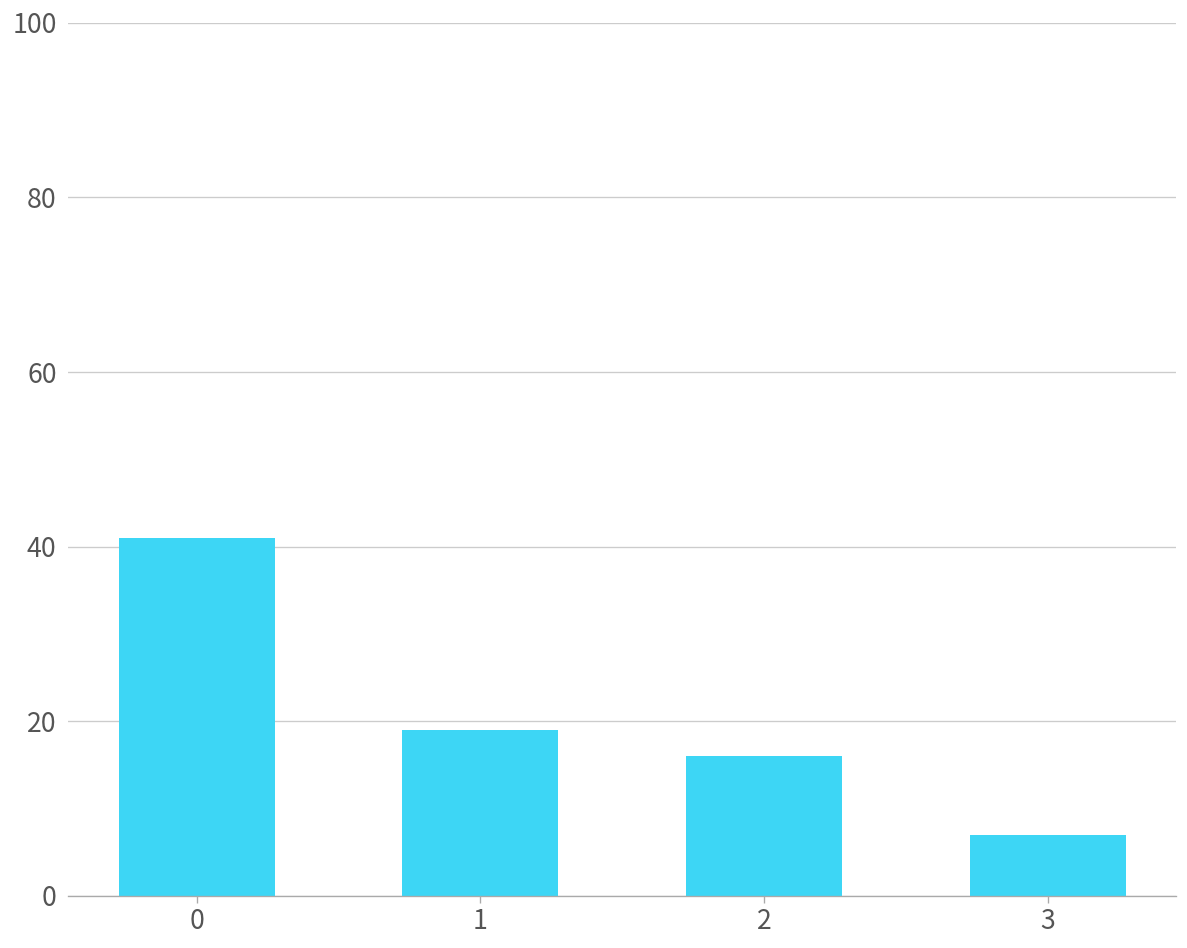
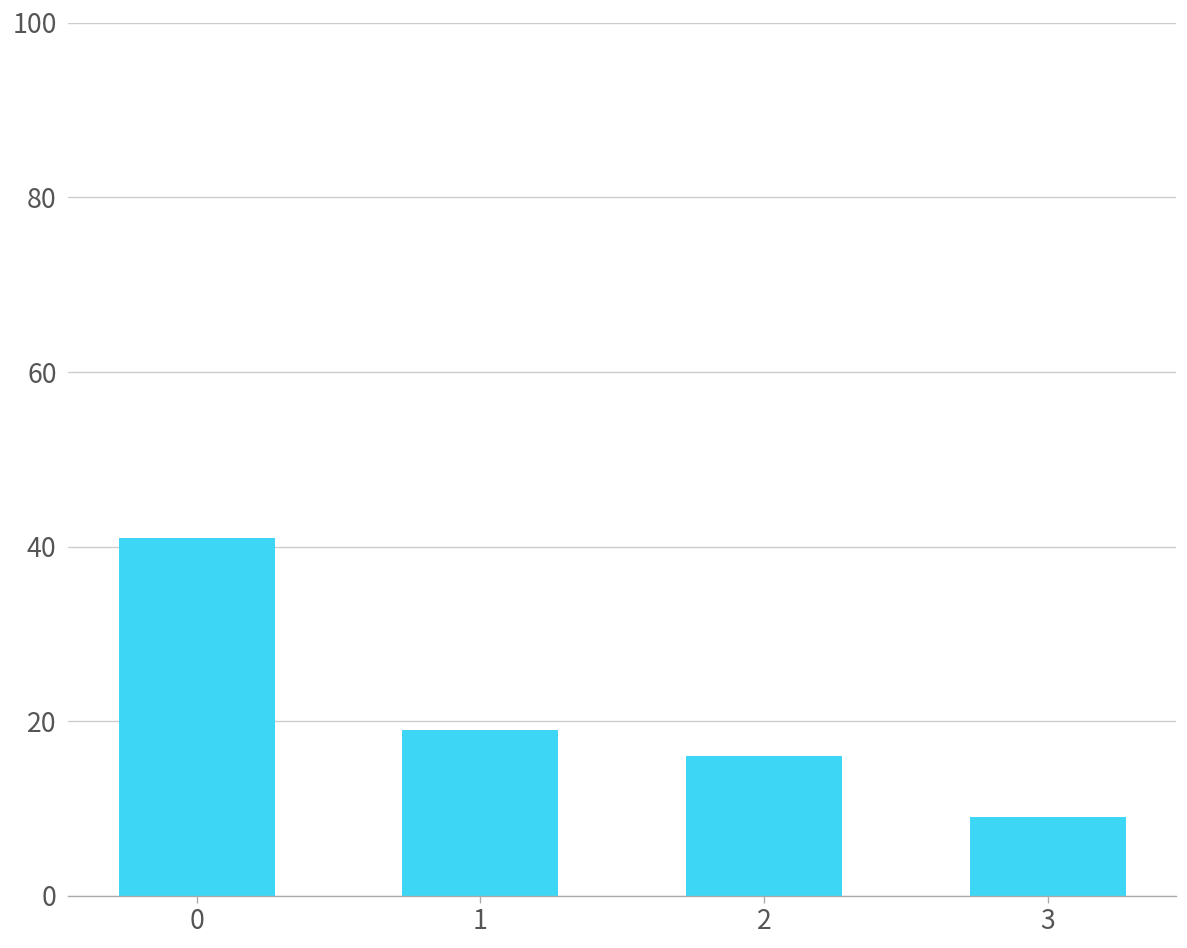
  {
    "0": 41,
    "1": 19,
    "2": 16,
-   "3": 7
+   "3": 9
  }
